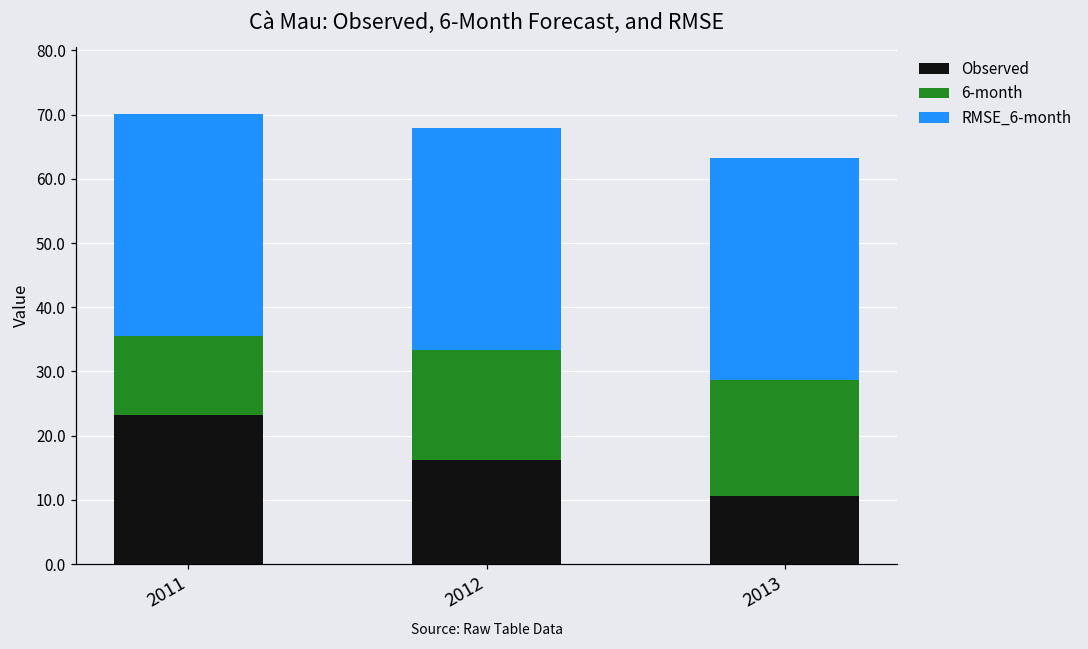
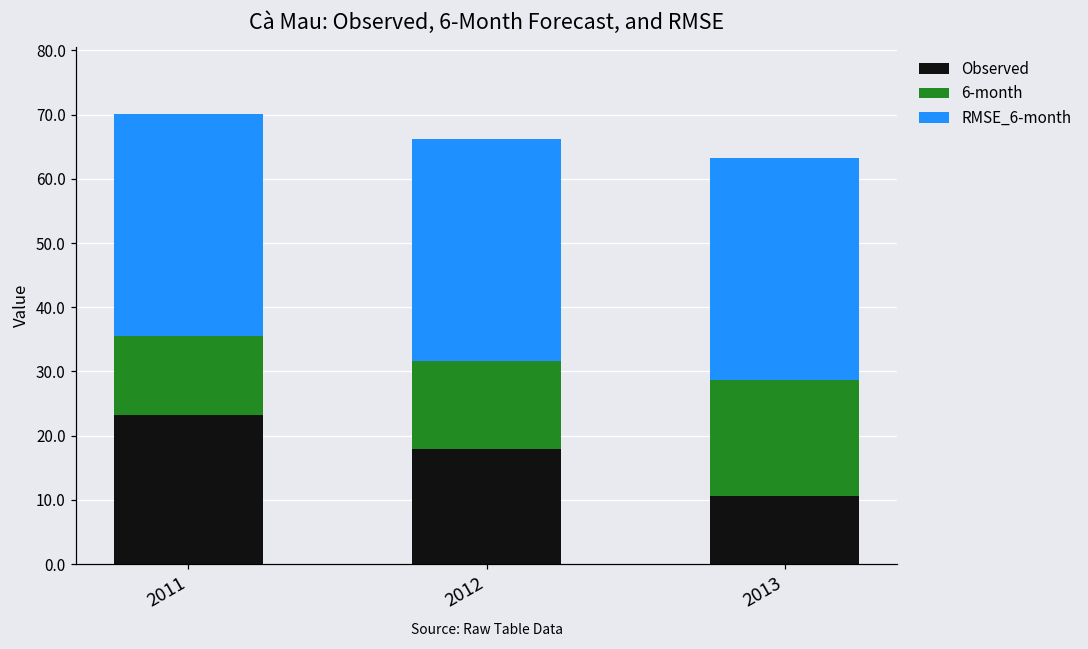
  {
    "Observed": {
      "2011": 23,
-     "2012": 16,
+     "2012": 18,
      "2013": 11
    },
    "6-month": {
      "2011": 12,
-     "2012": 17,
+     "2012": 14,
      "2013": 18
    },
    "RMSE_6-month": {
      "2011": 35,
      "2012": 35,
      "2013": 35
    }
  }
